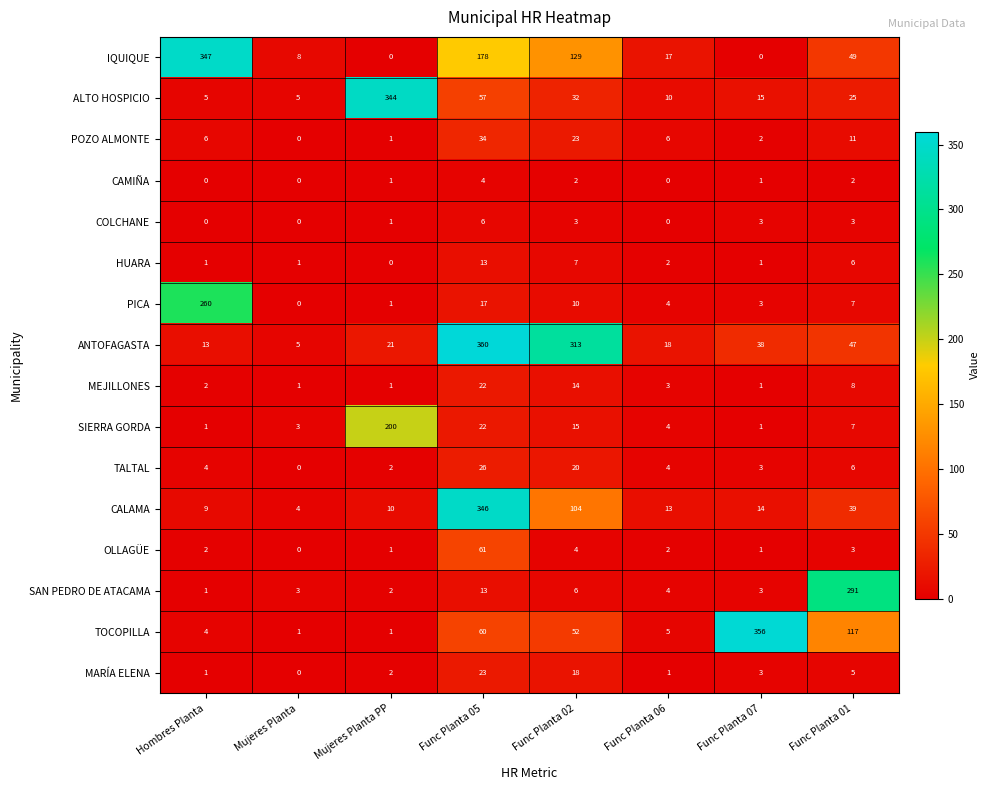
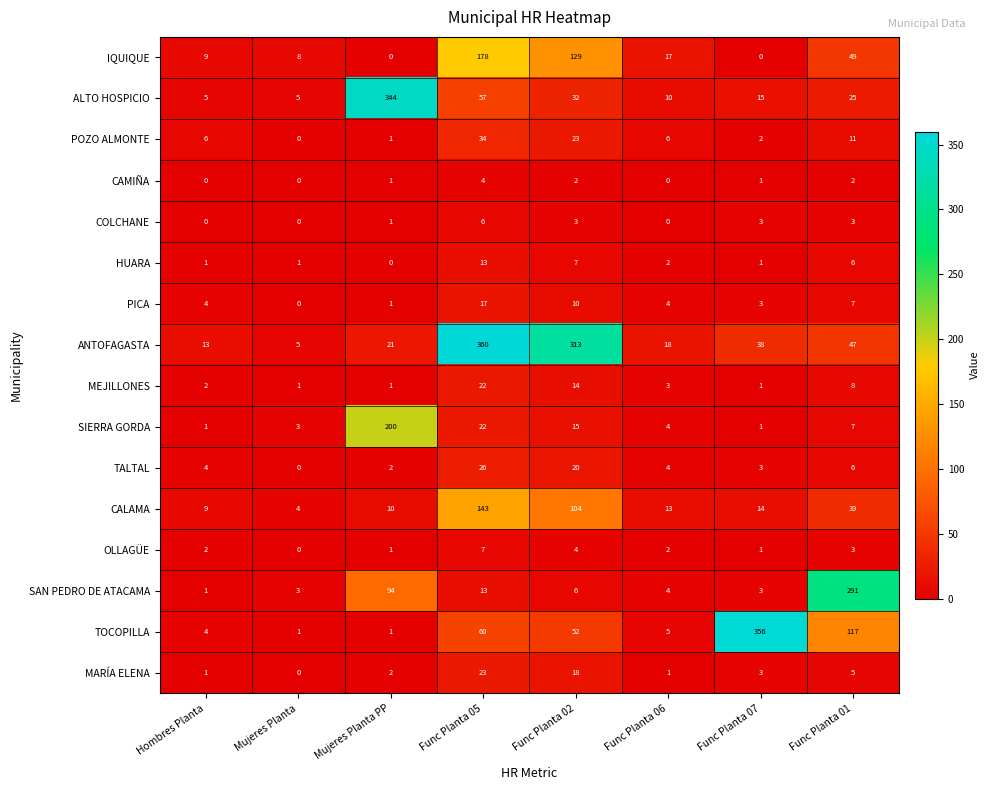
  {
    "IQUIQUE": {
-     "Hombres Planta": 347,
+     "Hombres Planta": 9,
      "Mujeres Planta": 8,
      "Mujeres Planta PP": 0,
      "Func Planta 05": 178,
      "Func Planta 02": 129,
      "Func Planta 06": 17,
      "Func Planta 07": 0,
      "Func Planta 01": 49
    },
    "ALTO HOSPICIO": {
      "Hombres Planta": 5,
      "Mujeres Planta": 5,
      "Mujeres Planta PP": 344,
      "Func Planta 05": 57,
      "Func Planta 02": 32,
      "Func Planta 06": 10,
      "Func Planta 07": 15,
      "Func Planta 01": 25
    },
    "POZO ALMONTE": {
      "Hombres Planta": 6,
      "Mujeres Planta": 0,
      "Mujeres Planta PP": 1,
      "Func Planta 05": 34,
      "Func Planta 02": 23,
      "Func Planta 06": 6,
      "Func Planta 07": 2,
      "Func Planta 01": 11
    },
    "CAMIÑA": {
      "Hombres Planta": 0,
      "Mujeres Planta": 0,
      "Mujeres Planta PP": 1,
      "Func Planta 05": 4,
      "Func Planta 02": 2,
      "Func Planta 06": 0,
      "Func Planta 07": 1,
      "Func Planta 01": 2
    },
    "COLCHANE": {
      "Hombres Planta": 0,
      "Mujeres Planta": 0,
      "Mujeres Planta PP": 1,
      "Func Planta 05": 6,
      "Func Planta 02": 3,
      "Func Planta 06": 0,
      "Func Planta 07": 3,
      "Func Planta 01": 3
    },
    "HUARA": {
      "Hombres Planta": 1,
      "Mujeres Planta": 1,
      "Mujeres Planta PP": 0,
      "Func Planta 05": 13,
      "Func Planta 02": 7,
      "Func Planta 06": 2,
      "Func Planta 07": 1,
      "Func Planta 01": 6
    },
    "PICA": {
-     "Hombres Planta": 260,
+     "Hombres Planta": 4,
      "Mujeres Planta": 0,
      "Mujeres Planta PP": 1,
      "Func Planta 05": 17,
      "Func Planta 02": 10,
      "Func Planta 06": 4,
      "Func Planta 07": 3,
      "Func Planta 01": 7
    },
    "ANTOFAGASTA": {
      "Hombres Planta": 13,
      "Mujeres Planta": 5,
      "Mujeres Planta PP": 21,
      "Func Planta 05": 360,
      "Func Planta 02": 313,
      "Func Planta 06": 18,
      "Func Planta 07": 38,
      "Func Planta 01": 47
    },
    "MEJILLONES": {
      "Hombres Planta": 2,
      "Mujeres Planta": 1,
      "Mujeres Planta PP": 1,
      "Func Planta 05": 22,
      "Func Planta 02": 14,
      "Func Planta 06": 3,
      "Func Planta 07": 1,
      "Func Planta 01": 8
    },
    "SIERRA GORDA": {
      "Hombres Planta": 1,
      "Mujeres Planta": 3,
      "Mujeres Planta PP": 200,
      "Func Planta 05": 22,
      "Func Planta 02": 15,
      "Func Planta 06": 4,
      "Func Planta 07": 1,
      "Func Planta 01": 7
    },
    "TALTAL": {
      "Hombres Planta": 4,
      "Mujeres Planta": 0,
      "Mujeres Planta PP": 2,
      "Func Planta 05": 26,
      "Func Planta 02": 20,
      "Func Planta 06": 4,
      "Func Planta 07": 3,
      "Func Planta 01": 6
    },
    "CALAMA": {
      "Hombres Planta": 9,
      "Mujeres Planta": 4,
      "Mujeres Planta PP": 10,
-     "Func Planta 05": 346,
+     "Func Planta 05": 143,
      "Func Planta 02": 104,
      "Func Planta 06": 13,
      "Func Planta 07": 14,
      "Func Planta 01": 39
    },
    "OLLAGÜE": {
      "Hombres Planta": 2,
      "Mujeres Planta": 0,
      "Mujeres Planta PP": 1,
-     "Func Planta 05": 61,
+     "Func Planta 05": 7,
      "Func Planta 02": 4,
      "Func Planta 06": 2,
      "Func Planta 07": 1,
      "Func Planta 01": 3
    },
    "SAN PEDRO DE ATACAMA": {
      "Hombres Planta": 1,
      "Mujeres Planta": 3,
-     "Mujeres Planta PP": 2,
+     "Mujeres Planta PP": 94,
      "Func Planta 05": 13,
      "Func Planta 02": 6,
      "Func Planta 06": 4,
      "Func Planta 07": 3,
      "Func Planta 01": 291
    },
    "TOCOPILLA": {
      "Hombres Planta": 4,
      "Mujeres Planta": 1,
      "Mujeres Planta PP": 1,
      "Func Planta 05": 60,
      "Func Planta 02": 52,
      "Func Planta 06": 5,
      "Func Planta 07": 356,
      "Func Planta 01": 117
    },
    "MARÍA ELENA": {
      "Hombres Planta": 1,
      "Mujeres Planta": 0,
      "Mujeres Planta PP": 2,
      "Func Planta 05": 23,
      "Func Planta 02": 18,
      "Func Planta 06": 1,
      "Func Planta 07": 3,
      "Func Planta 01": 5
    }
  }
